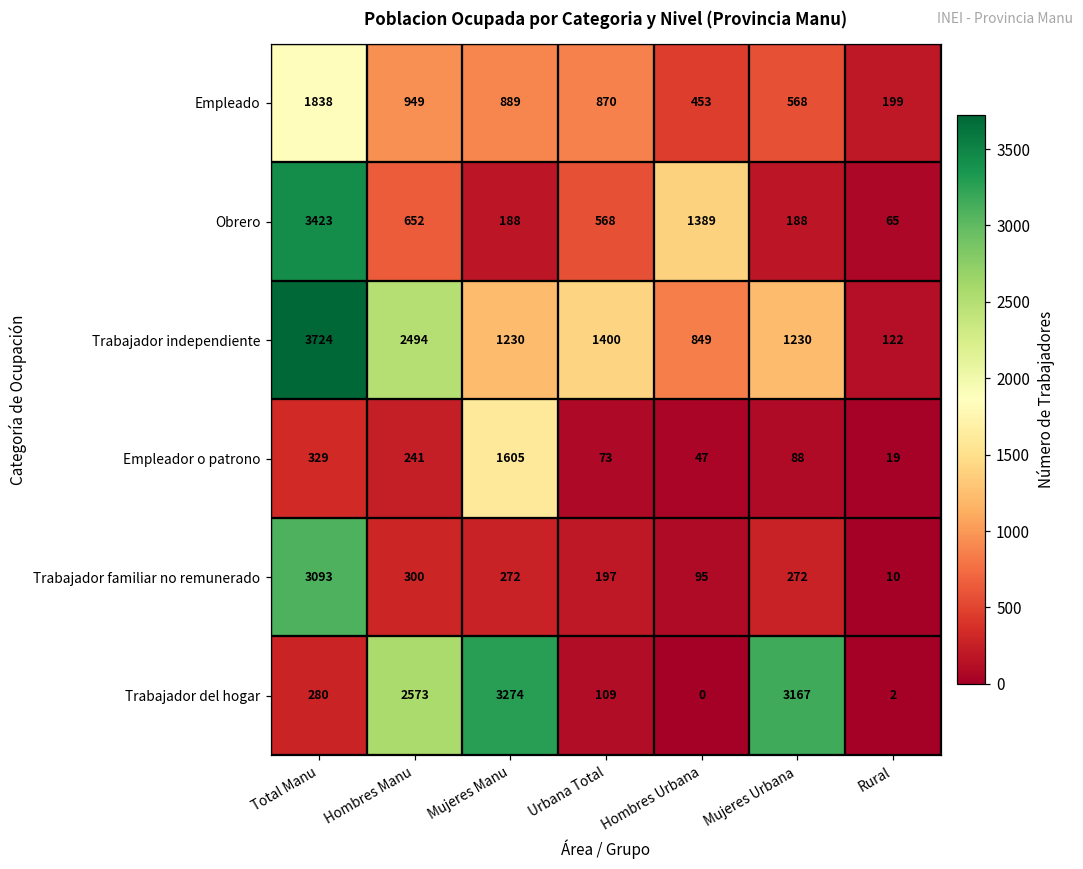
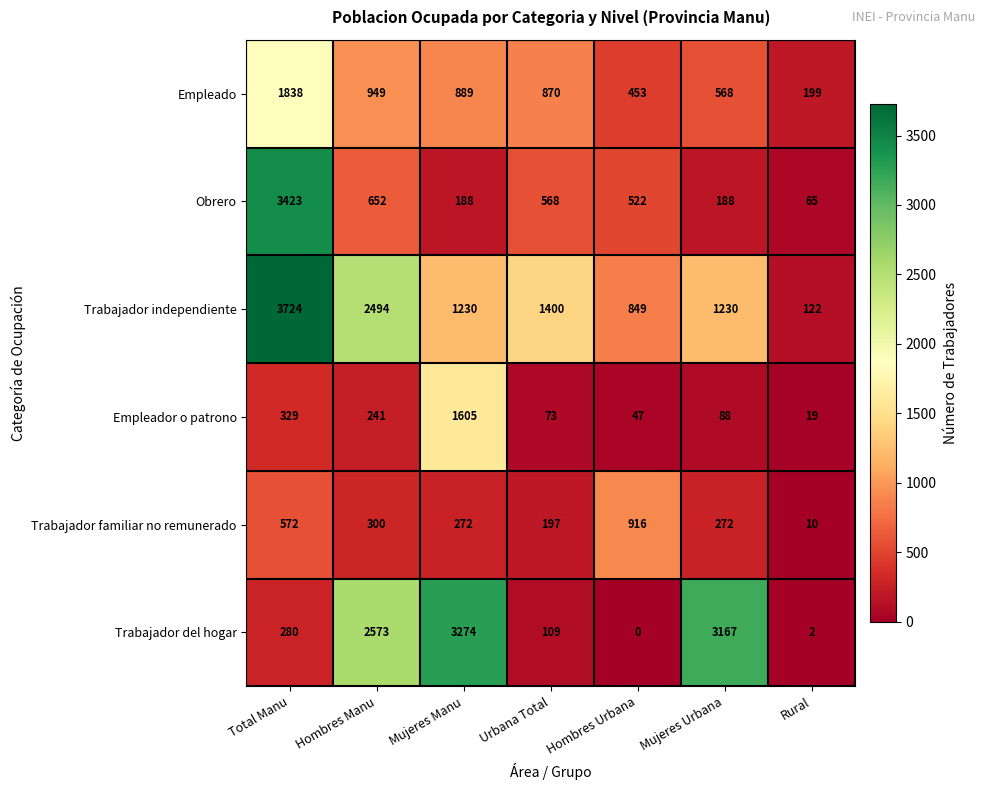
  {
    "Empleado": {
      "Total Manu": 1838,
      "Hombres Manu": 949,
      "Mujeres Manu": 889,
      "Urbana Total": 870,
      "Hombres Urbana": 453,
      "Mujeres Urbana": 568,
      "Rural": 199
    },
    "Obrero": {
      "Total Manu": 3423,
      "Hombres Manu": 652,
      "Mujeres Manu": 188,
      "Urbana Total": 568,
-     "Hombres Urbana": 1389,
+     "Hombres Urbana": 522,
      "Mujeres Urbana": 188,
      "Rural": 65
    },
    "Trabajador independiente": {
      "Total Manu": 3724,
      "Hombres Manu": 2494,
      "Mujeres Manu": 1230,
      "Urbana Total": 1400,
      "Hombres Urbana": 849,
      "Mujeres Urbana": 1230,
      "Rural": 122
    },
    "Empleador o patrono": {
      "Total Manu": 329,
      "Hombres Manu": 241,
      "Mujeres Manu": 1605,
      "Urbana Total": 73,
      "Hombres Urbana": 47,
      "Mujeres Urbana": 88,
      "Rural": 19
    },
    "Trabajador familiar no remunerado": {
-     "Total Manu": 3093,
+     "Total Manu": 572,
      "Hombres Manu": 300,
      "Mujeres Manu": 272,
      "Urbana Total": 197,
-     "Hombres Urbana": 95,
+     "Hombres Urbana": 916,
      "Mujeres Urbana": 272,
      "Rural": 10
    },
    "Trabajador del hogar": {
      "Total Manu": 280,
      "Hombres Manu": 2573,
      "Mujeres Manu": 3274,
      "Urbana Total": 109,
      "Hombres Urbana": 0,
      "Mujeres Urbana": 3167,
      "Rural": 2
    }
  }
